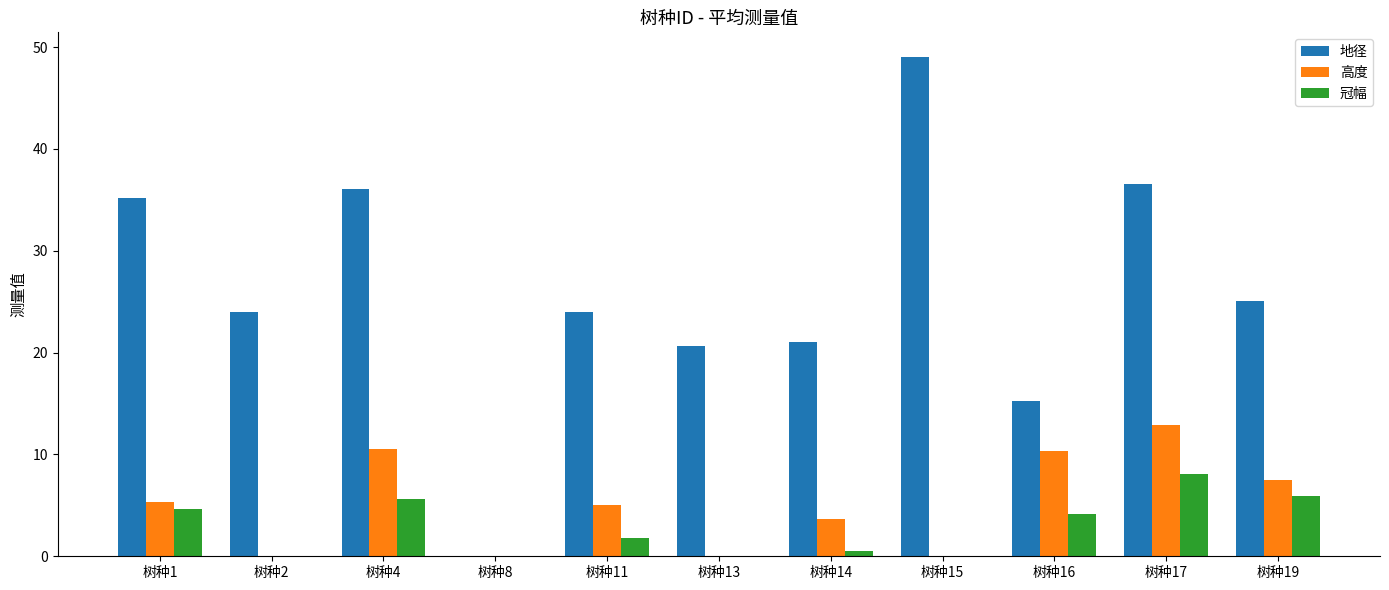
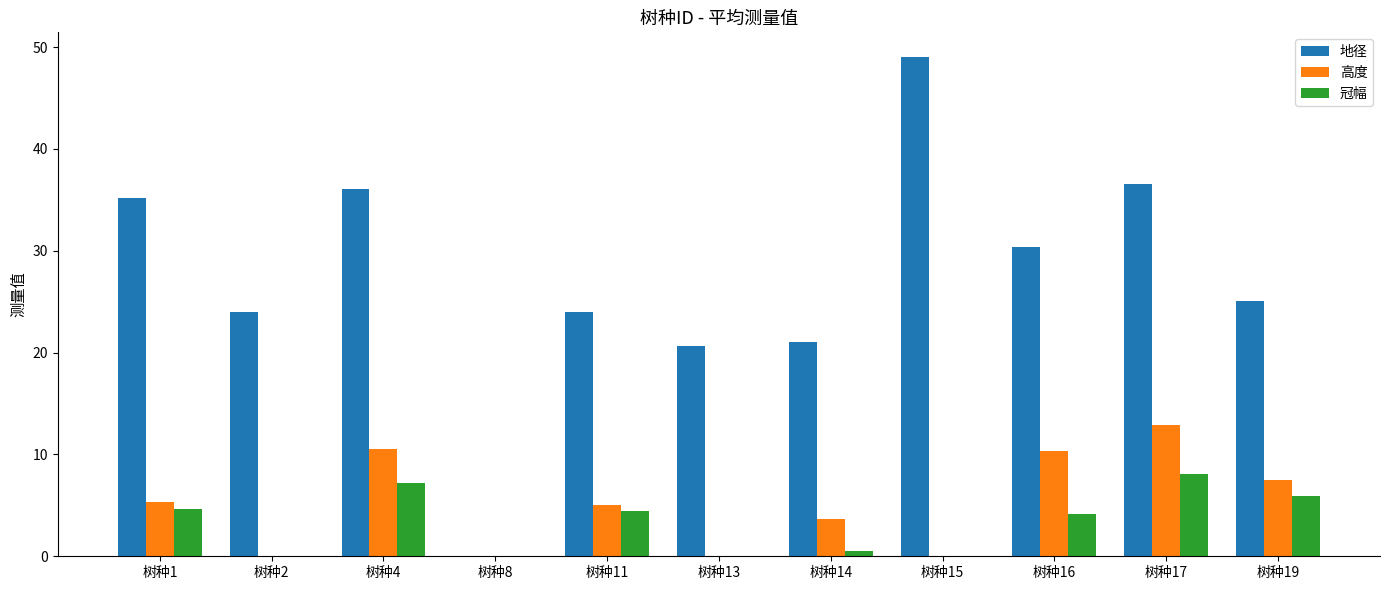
  {
    "地径": {
      "树种1": 35.2,
      "树种2": 24.0,
      "树种4": 36.1,
      "树种8": 0.0,
      "树种11": 24.0,
      "树种13": 20.7,
      "树种14": 21.0,
      "树种15": 49.0,
-     "树种16": 15.3,
+     "树种16": 30.4,
      "树种17": 36.6,
      "树种19": 25.1
    },
    "高度": {
      "树种1": 5.4,
      "树种2": 0.0,
      "树种4": 10.5,
      "树种8": 0.0,
      "树种11": 5.0,
      "树种13": 0.0,
      "树种14": 3.7,
      "树种15": 0.0,
      "树种16": 10.3,
      "树种17": 12.9,
      "树种19": 7.5
    },
    "冠幅": {
      "树种1": 4.6,
      "树种2": 0.0,
-     "树种4": 5.7,
+     "树种4": 7.2,
      "树种8": 0.0,
-     "树种11": 1.8,
+     "树种11": 4.4,
      "树种13": 0.0,
      "树种14": 0.5,
      "树种15": 0.0,
      "树种16": 4.1,
      "树种17": 8.1,
      "树种19": 5.9
    }
  }
